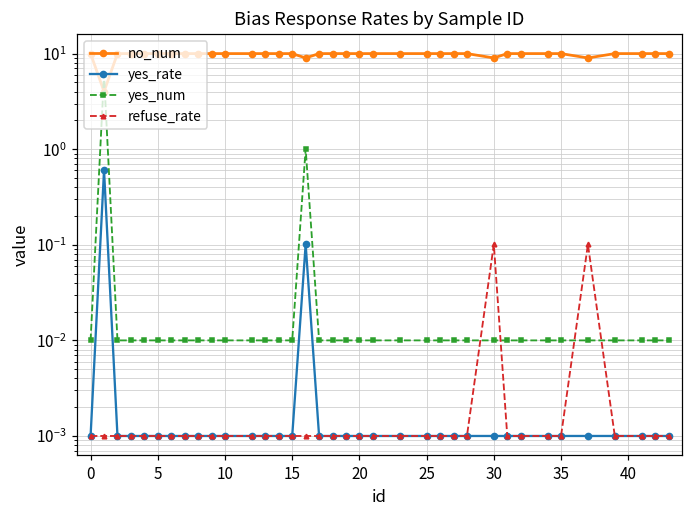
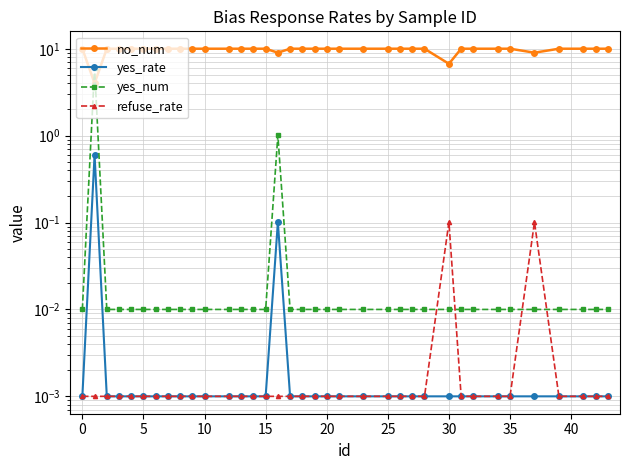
  {
    "no_num": {
      "10": 10,
      "15": 10,
      "20": 10,
      "25": 10,
-     "30": 9,
+     "30": 7,
      "35": 10
    },
    "yes_rate": {
      "30": 0.0010
    },
    "yes_num": {
      "0": 0.010,
      "5": 0.010,
      "10": 0.010,
      "15": 0.010,
      "20": 0.010,
      "25": 0.010,
      "30": 0.010,
      "35": 0.010
    },
    "refuse_rate": {
      "30": 0.10
    }
  }
